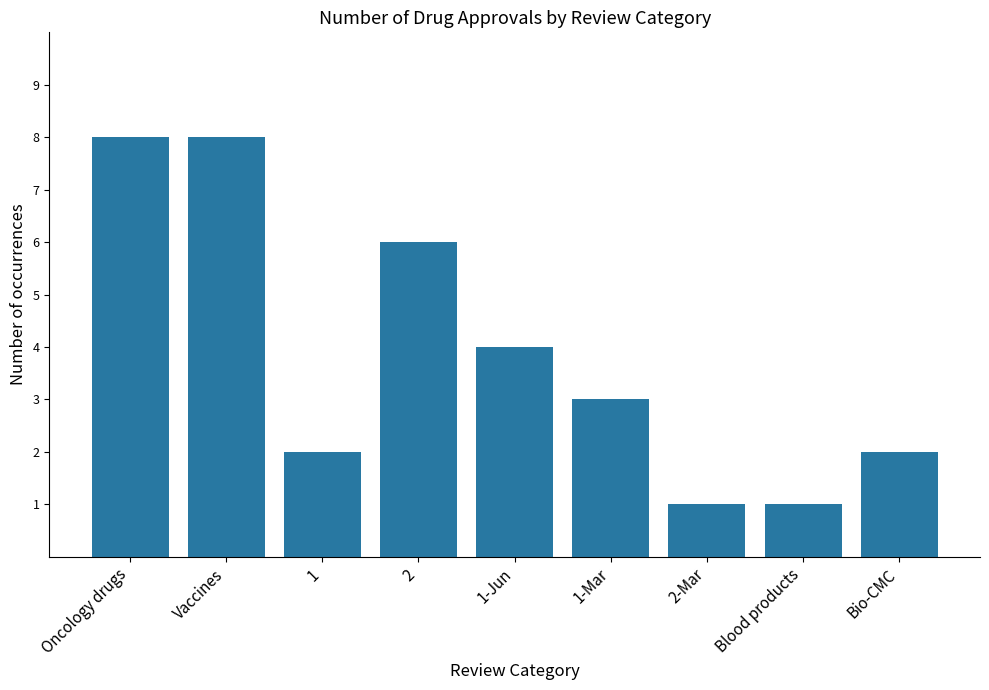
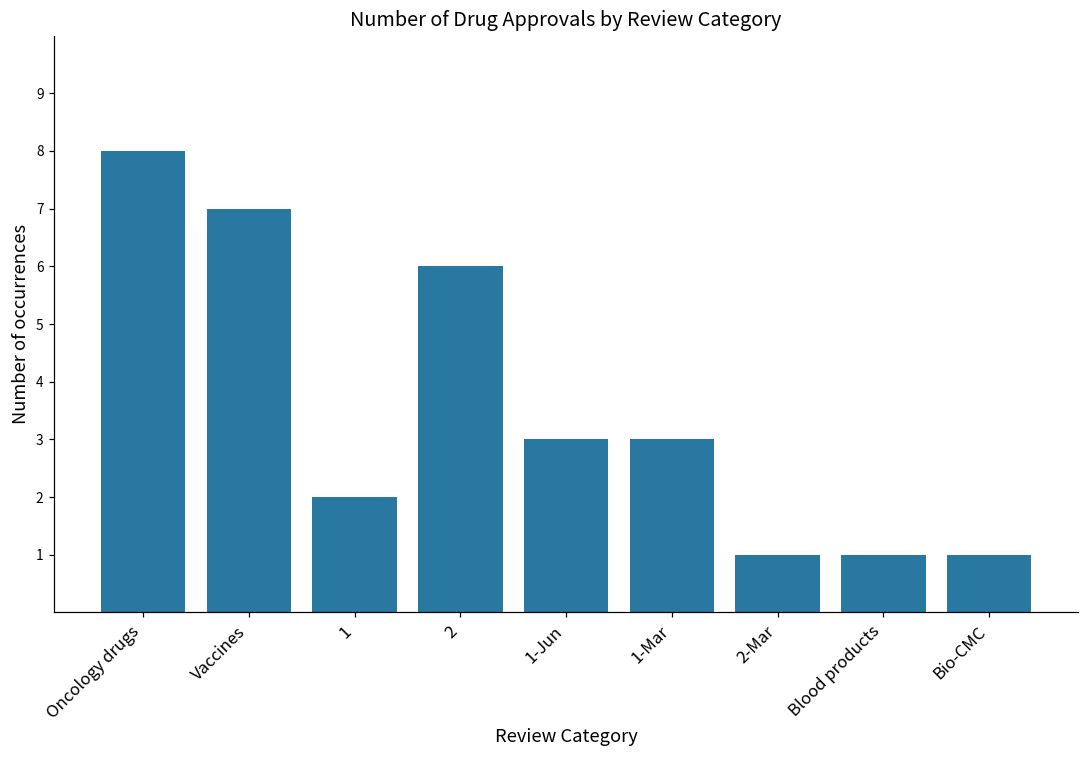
  {
    "Oncology drugs": 8,
-   "Vaccines": 8,
+   "Vaccines": 7,
    "1": 2,
    "2": 6,
-   "1-Jun": 4,
+   "1-Jun": 3,
    "1-Mar": 3,
    "2-Mar": 1,
    "Blood products": 1,
-   "Bio-CMC": 2
+   "Bio-CMC": 1
  }
